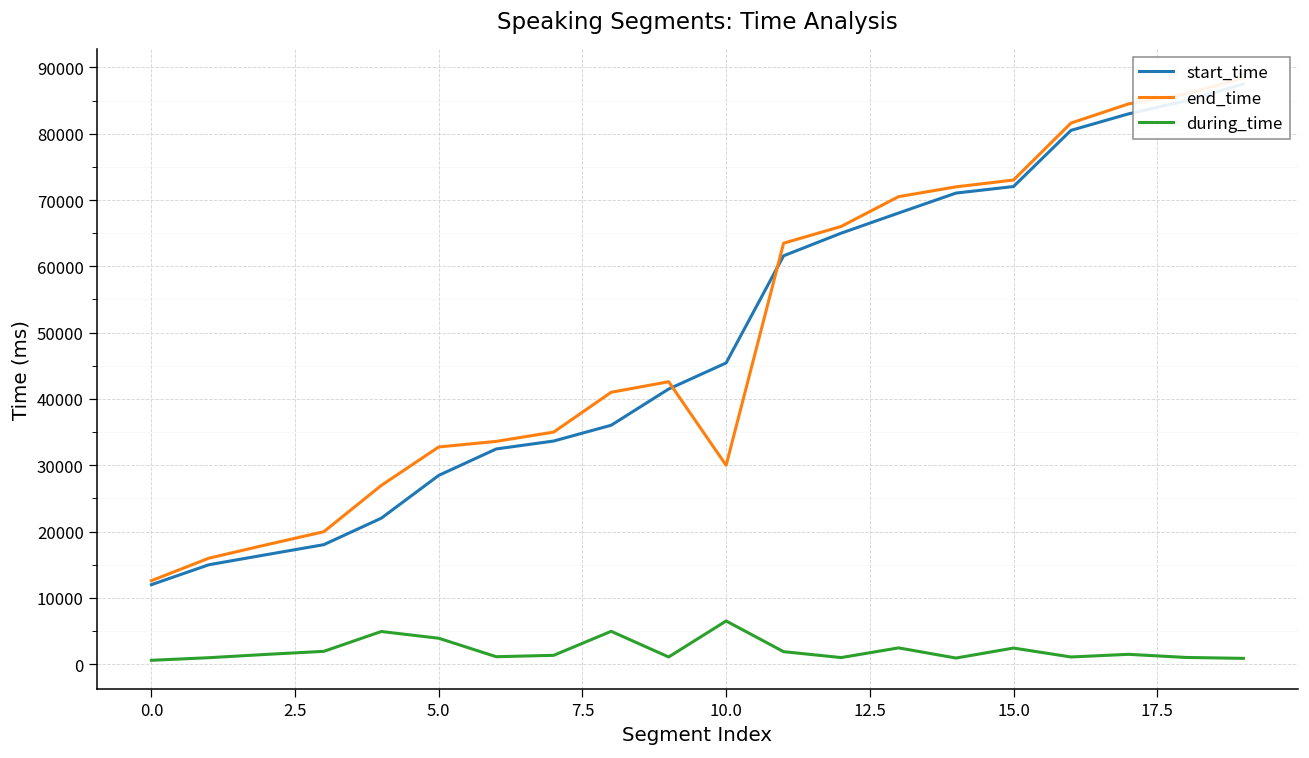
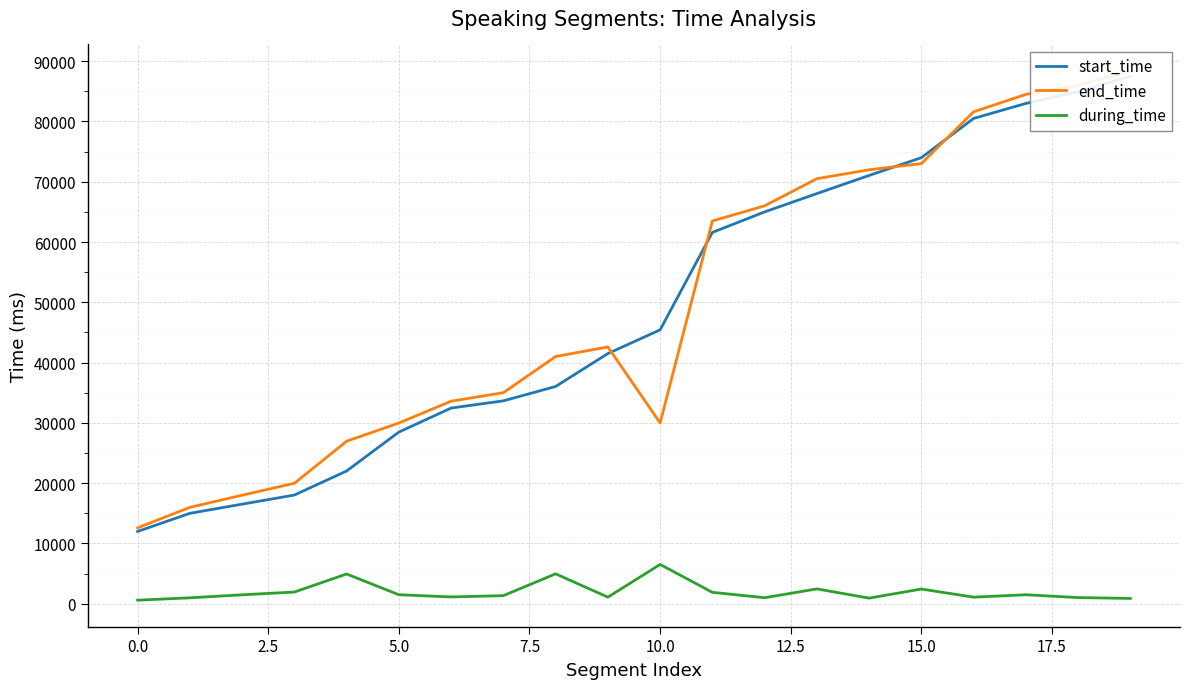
  {
    "start_time": {
      "0.0": 12000,
      "5.0": 28000,
      "10.0": 45000,
-     "15.0": 72000
+     "15.0": 74000
    },
    "end_time": {
      "0.0": 13000,
-     "5.0": 33000,
+     "5.0": 30000,
      "10.0": 30000,
      "15.0": 73000
    },
    "during_time": {
      "0.0": 1000,
-     "5.0": 4000,
+     "5.0": 2000,
      "10.0": 7000,
      "15.0": 2000
    }
  }
